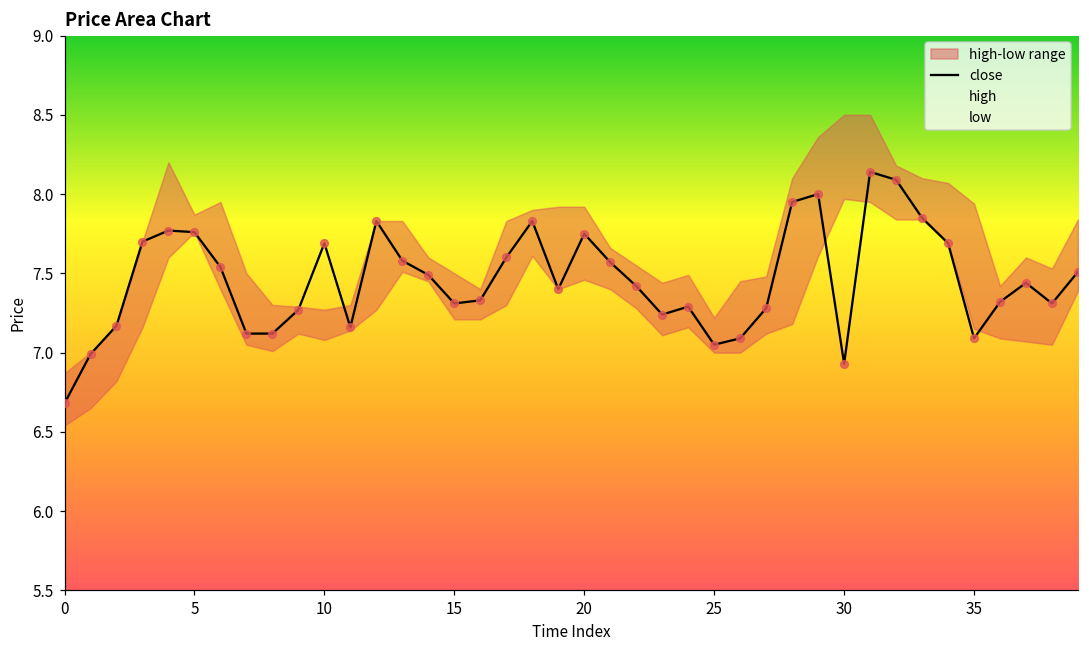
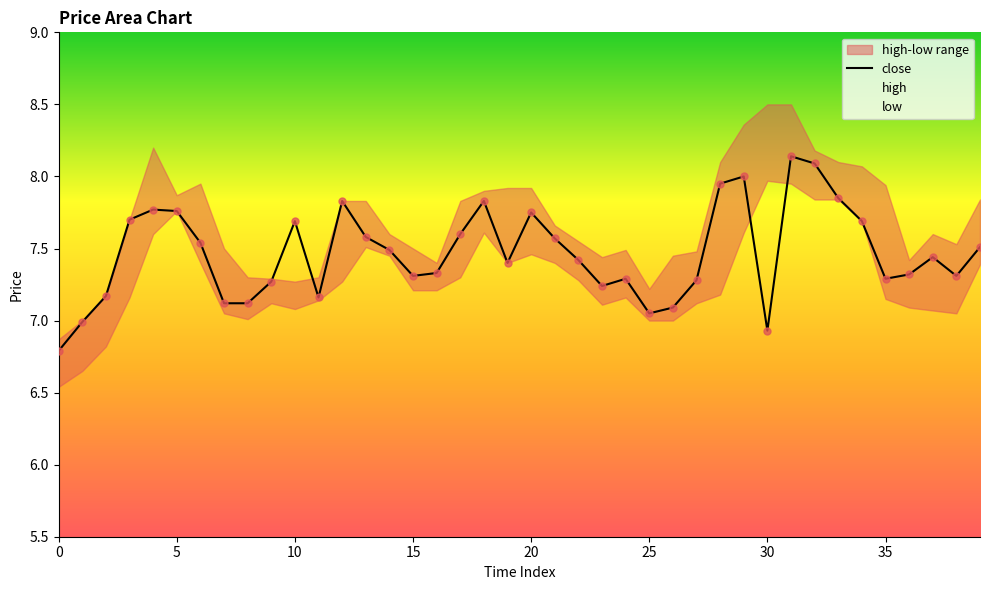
  {
    "close": {
-     "0": 6.68,
+     "0": 6.79,
      "10": 7.69,
      "15": 7.31,
      "20": 7.75,
      "25": 7.05,
      "30": 6.93,
-     "35": 7.09
+     "35": 7.29
    }
  }
